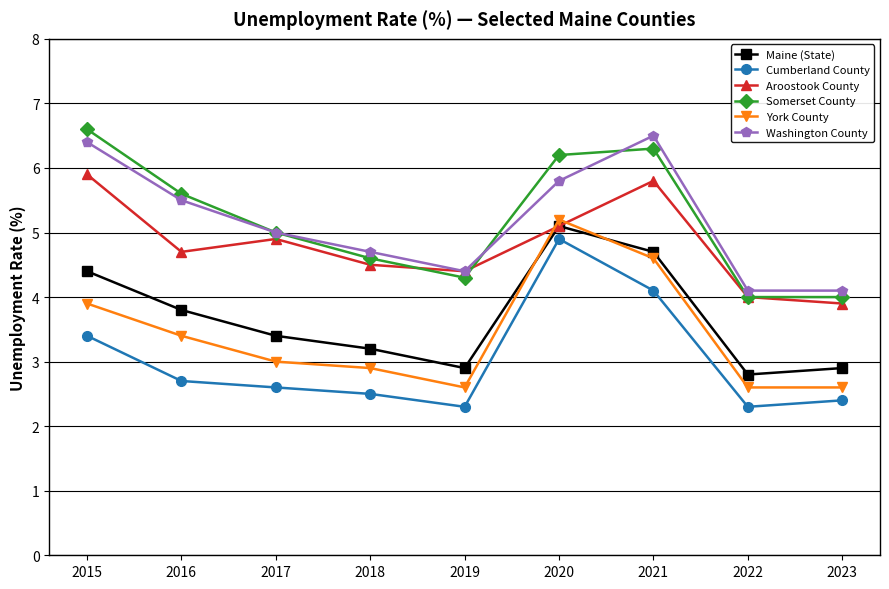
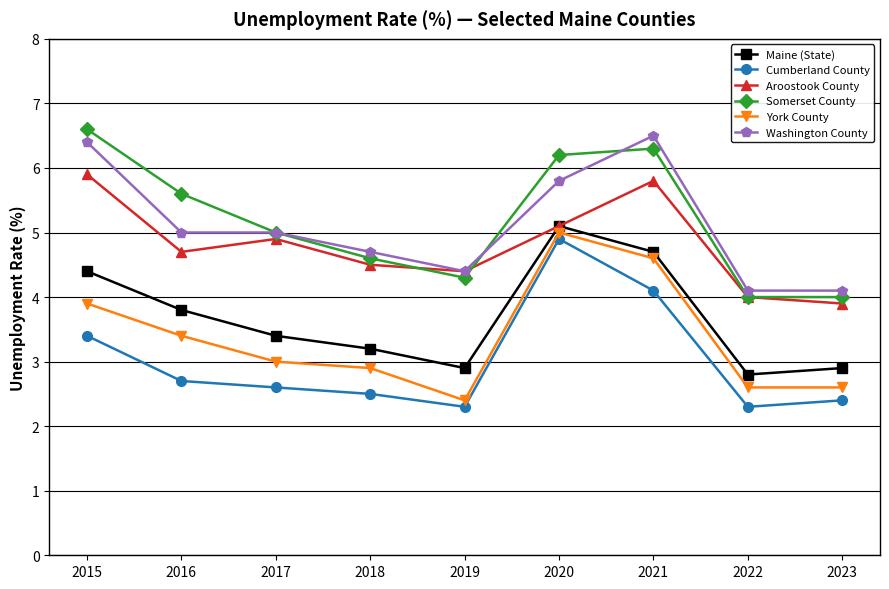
  {
    "Maine (State)": {
      "2015": 4.4,
      "2016": 3.8,
      "2017": 3.4,
      "2018": 3.2,
      "2019": 2.9,
      "2021": 4.7,
      "2022": 2.8,
      "2023": 2.9
    },
    "Cumberland County": {
      "2015": 3.4,
      "2016": 2.7,
      "2017": 2.6,
      "2018": 2.5,
      "2019": 2.3,
      "2020": 4.9,
      "2021": 4.1,
      "2022": 2.3,
      "2023": 2.4
    },
    "Aroostook County": {
      "2015": 5.9,
      "2016": 4.7,
      "2017": 4.9,
      "2018": 4.5,
      "2021": 5.8,
      "2023": 3.9
    },
    "Somerset County": {
      "2015": 6.6,
      "2016": 5.6,
      "2018": 4.6,
      "2019": 4.3,
      "2020": 6.2,
      "2021": 6.3,
      "2023": 4.0
    },
    "York County": {
      "2015": 3.9,
      "2016": 3.4,
      "2017": 3.0,
      "2018": 2.9,
-     "2019": 2.6,
-     "2020": 5.2,
+     "2019": 2.4,
+     "2020": 5.0,
      "2021": 4.6,
      "2022": 2.6,
      "2023": 2.6
    },
    "Washington County": {
      "2015": 6.4,
-     "2016": 5.5,
+     "2016": 5.0,
      "2018": 4.7,
      "2020": 5.8,
      "2021": 6.5,
      "2022": 4.1,
      "2023": 4.1
    }
  }
